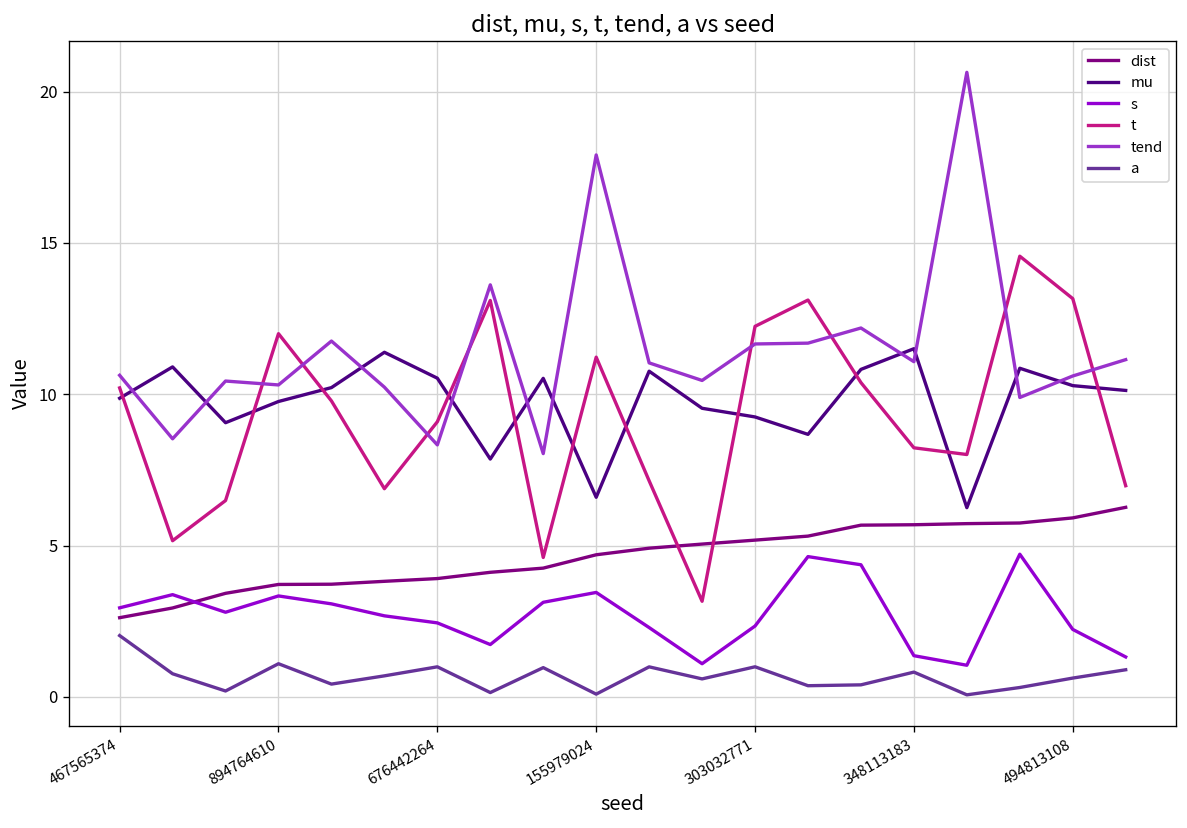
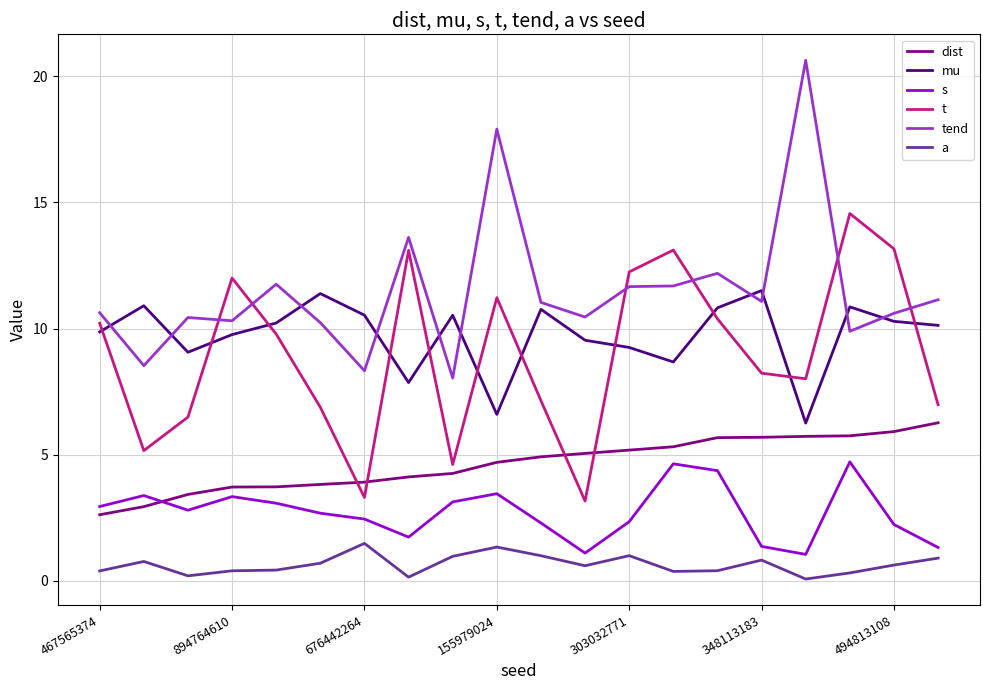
  {
    "t": {
      "467565374": 10.2,
      "894764610": 12.0,
-     "676442264": 9.1,
+     "676442264": 3.3,
      "155979024": 11.2,
      "303032771": 12.2,
      "348113183": 8.2,
      "494813108": 13.2
    },
    "a": {
-     "467565374": 2.0,
-     "894764610": 1.1,
-     "676442264": 1.0,
-     "155979024": 0.1,
+     "467565374": 0.4,
+     "894764610": 0.4,
+     "676442264": 1.5,
+     "155979024": 1.3,
      "303032771": 1.0,
      "348113183": 0.8,
      "494813108": 0.6
    }
  }
